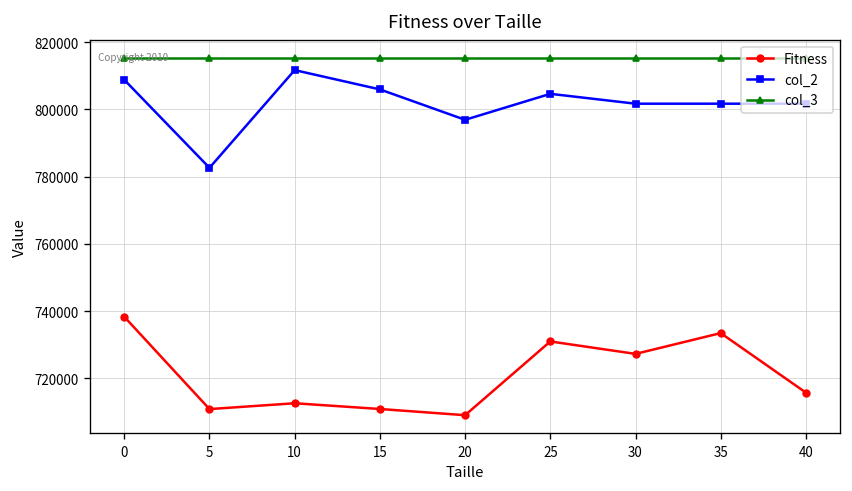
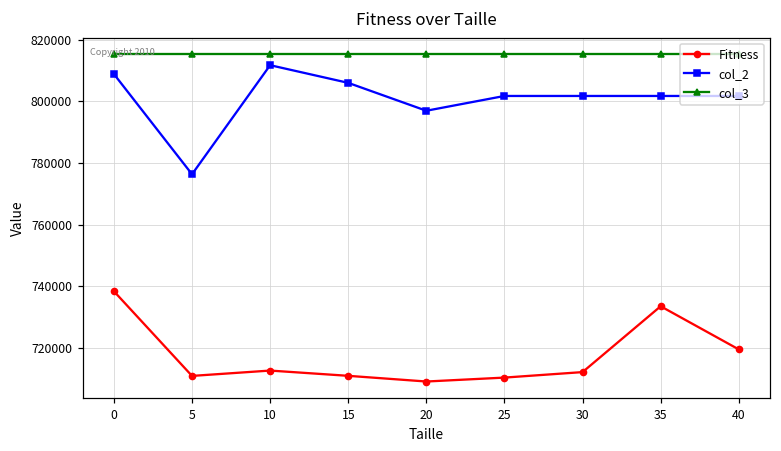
  {
    "Fitness": {
      "0": 738000,
      "5": 711000,
      "10": 713000,
      "15": 711000,
      "20": 709000,
-     "25": 731000,
-     "30": 727000,
+     "25": 710000,
+     "30": 712000,
      "35": 733000,
-     "40": 716000
+     "40": 720000
    },
    "col_2": {
      "0": 809000,
-     "5": 783000,
+     "5": 776000,
      "10": 812000,
      "15": 806000,
      "20": 797000,
-     "25": 805000,
+     "25": 802000,
      "30": 802000,
      "35": 802000
    },
    "col_3": {
      "5": 815000,
      "10": 815000,
      "15": 815000,
      "20": 815000,
      "25": 815000,
      "30": 815000,
      "35": 815000
    }
  }
